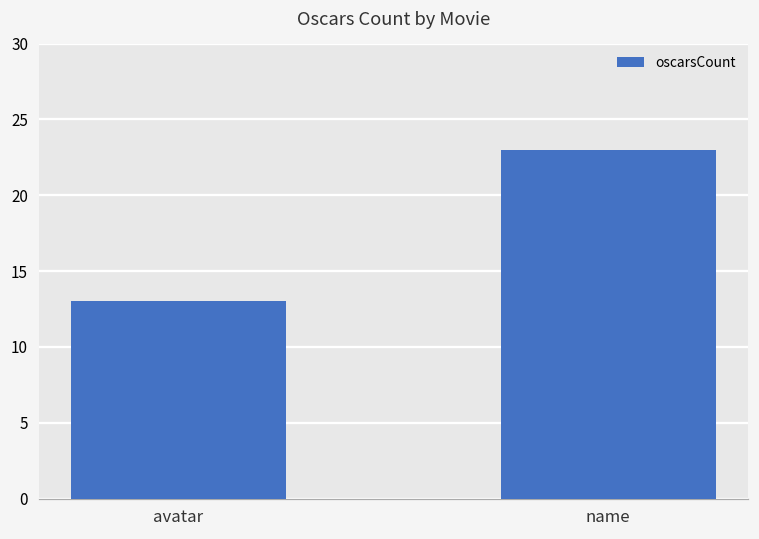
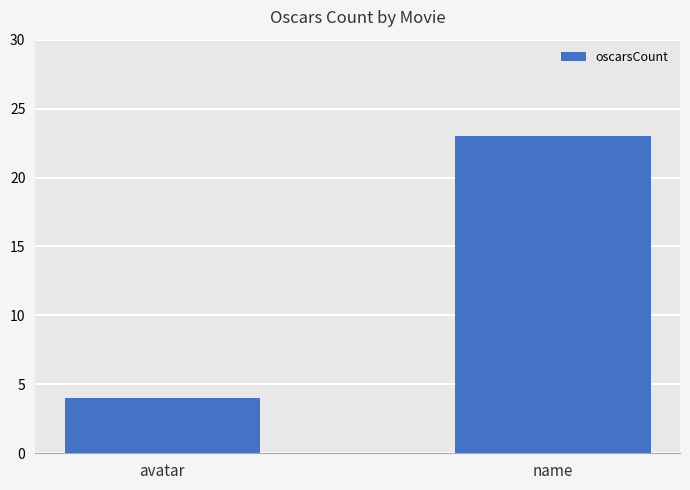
  {
-   "avatar": 13,
+   "avatar": 4,
    "name": 23
  }
